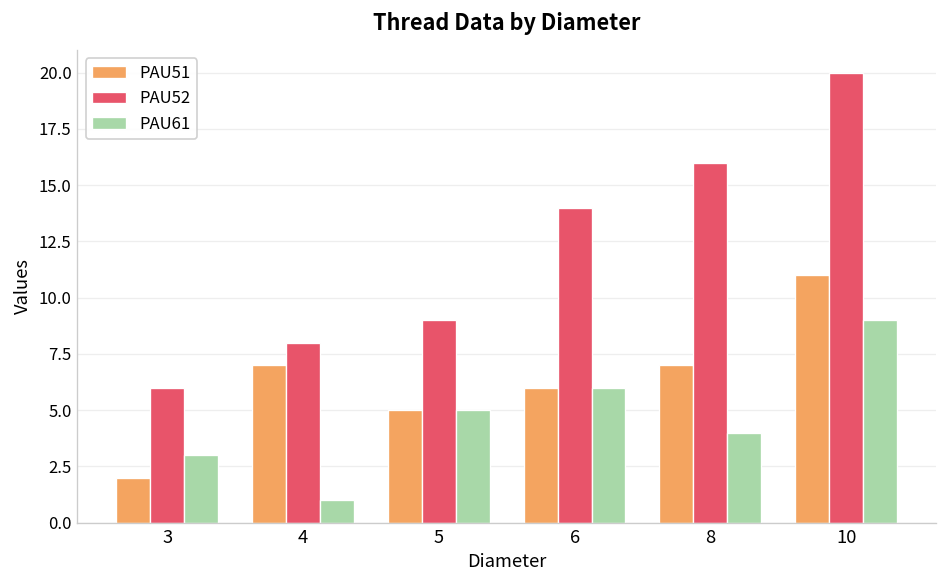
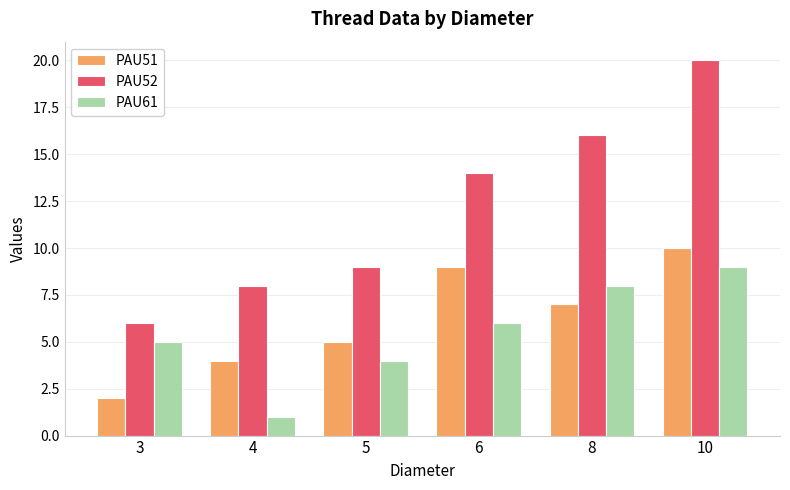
  {
    "PAU51": {
      "3": 2,
-     "4": 7,
+     "4": 4,
      "5": 5,
-     "6": 6,
+     "6": 9,
      "8": 7,
-     "10": 11
+     "10": 10
    },
    "PAU52": {
      "3": 6,
      "4": 8,
      "5": 9,
      "6": 14,
      "8": 16,
      "10": 20
    },
    "PAU61": {
-     "3": 3,
+     "3": 5,
      "4": 1,
-     "5": 5,
+     "5": 4,
      "6": 6,
-     "8": 4,
+     "8": 8,
      "10": 9
    }
  }
